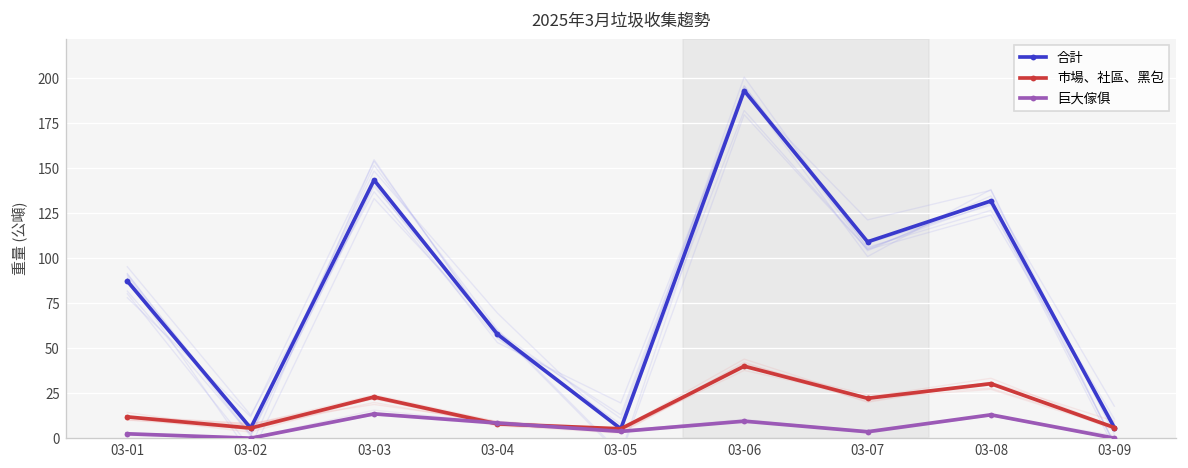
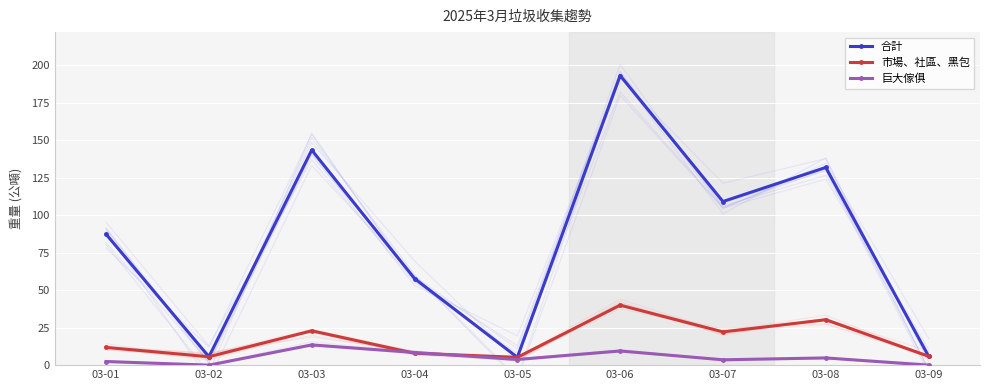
  {
    "合計": {
      "03-03": 143
    },
    "巨大傢俱": {
-     "03-08": 13
+     "03-08": 5
    }
  }
